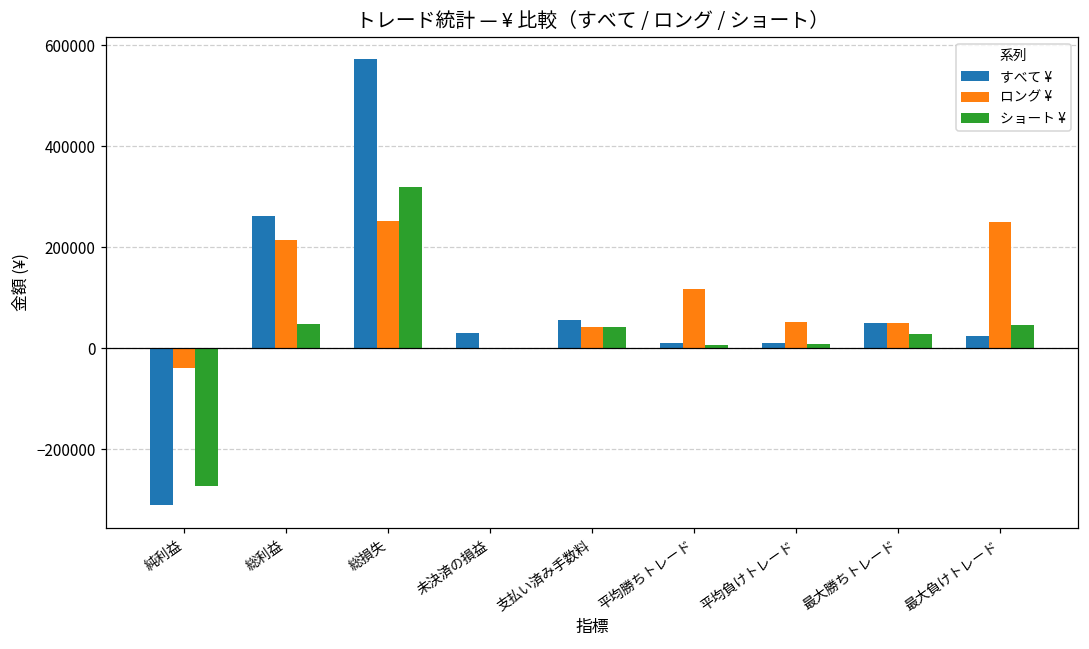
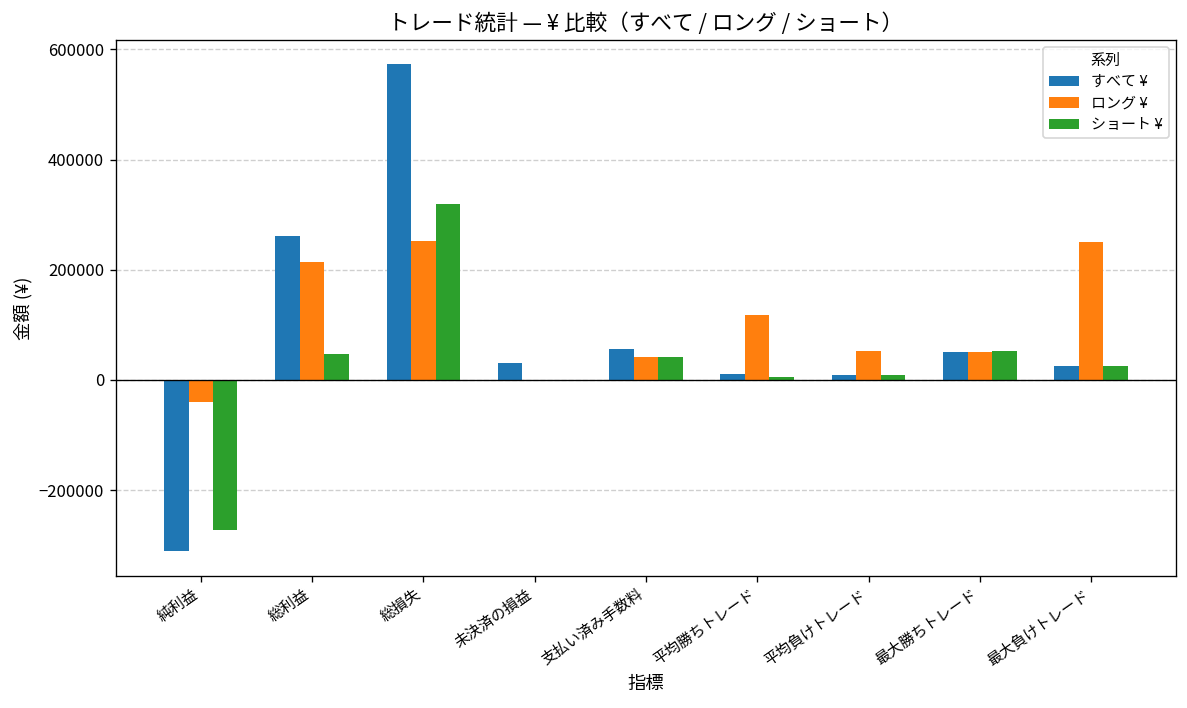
  {
    "すべて ¥": {
      "純利益": -310000,
      "総利益": 260000,
      "総損失": 570000,
      "未決済の損益": 30000,
      "支払い済み手数料": 60000,
      "平均勝ちトレード": 10000,
      "平均負けトレード": 10000,
      "最大勝ちトレード": 50000,
      "最大負けトレード": 30000
    },
    "ロング ¥": {
      "純利益": -40000,
      "総利益": 210000,
      "総損失": 250000,
      "未決済の損益": 0,
      "支払い済み手数料": 40000,
      "平均勝ちトレード": 120000,
      "平均負けトレード": 50000,
      "最大勝ちトレード": 50000,
      "最大負けトレード": 250000
    },
    "ショート ¥": {
      "純利益": -270000,
      "総利益": 50000,
      "総損失": 320000,
      "未決済の損益": 0,
      "支払い済み手数料": 40000,
      "平均勝ちトレード": 10000,
      "平均負けトレード": 10000,
-     "最大勝ちトレード": 30000,
-     "最大負けトレード": 50000
+     "最大勝ちトレード": 50000,
+     "最大負けトレード": 30000
    }
  }
